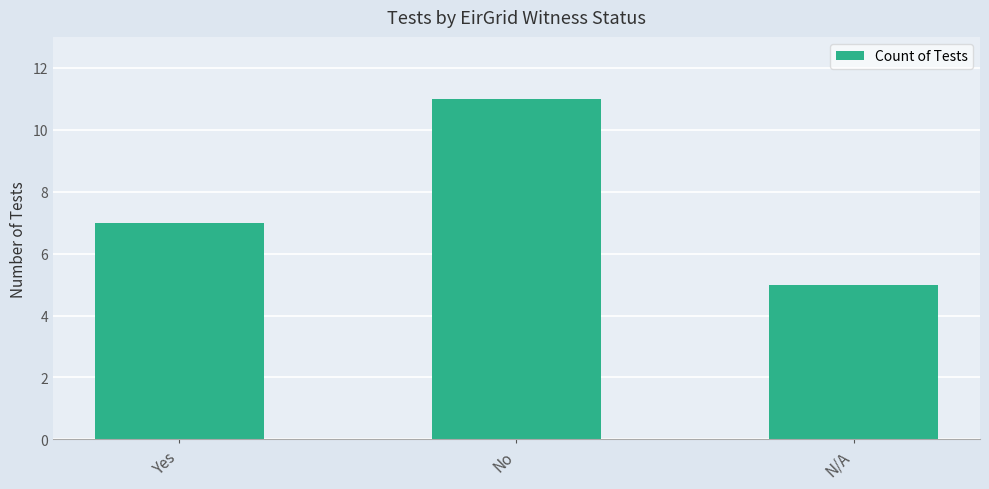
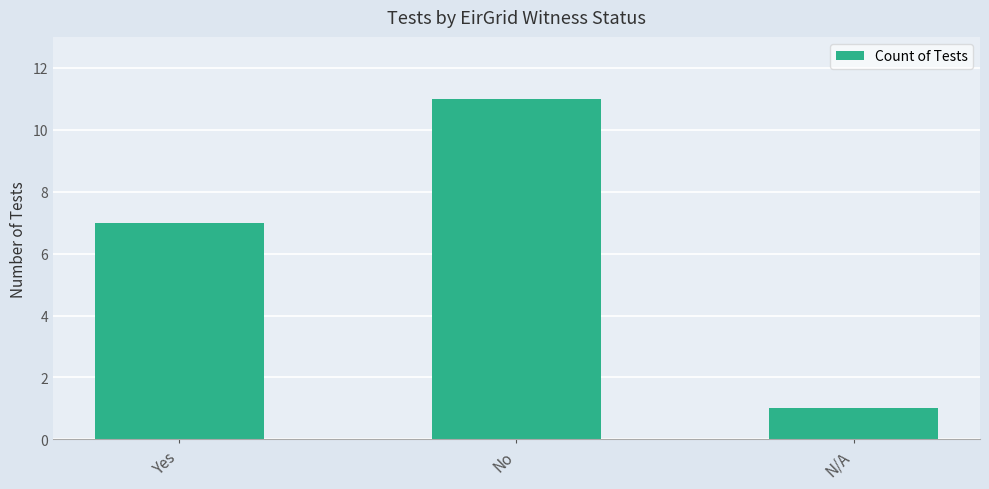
  {
    "Yes": 7,
    "No": 11,
-   "N/A": 5
+   "N/A": 1
  }
